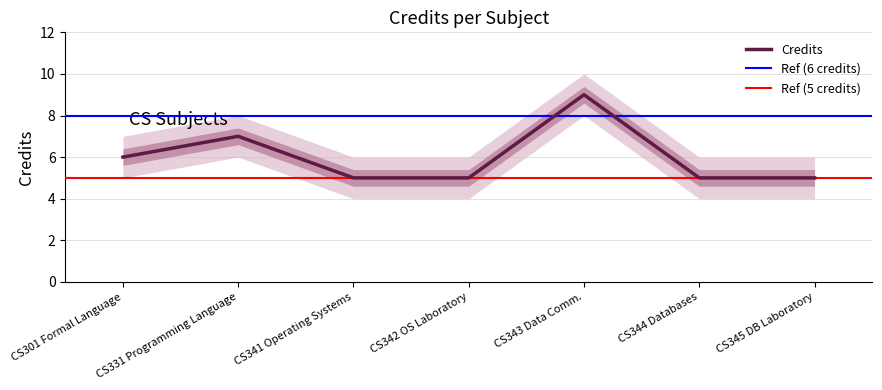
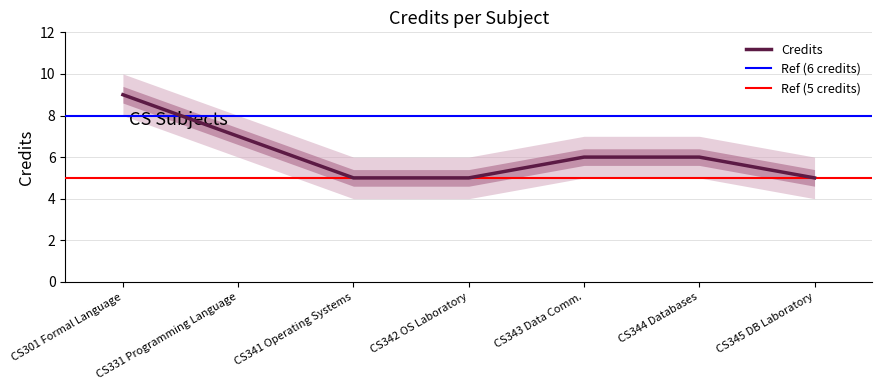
  {
    "Credits": {
-     "CS301 Formal Language": 6,
+     "CS301 Formal Language": 9,
      "CS331 Programming Language": 7,
      "CS341 Operating Systems": 5,
      "CS342 OS Laboratory": 5,
-     "CS343 Data Comm.": 9,
-     "CS344 Databases": 5,
+     "CS343 Data Comm.": 6,
+     "CS344 Databases": 6,
      "CS345 DB Laboratory": 5
    }
  }
